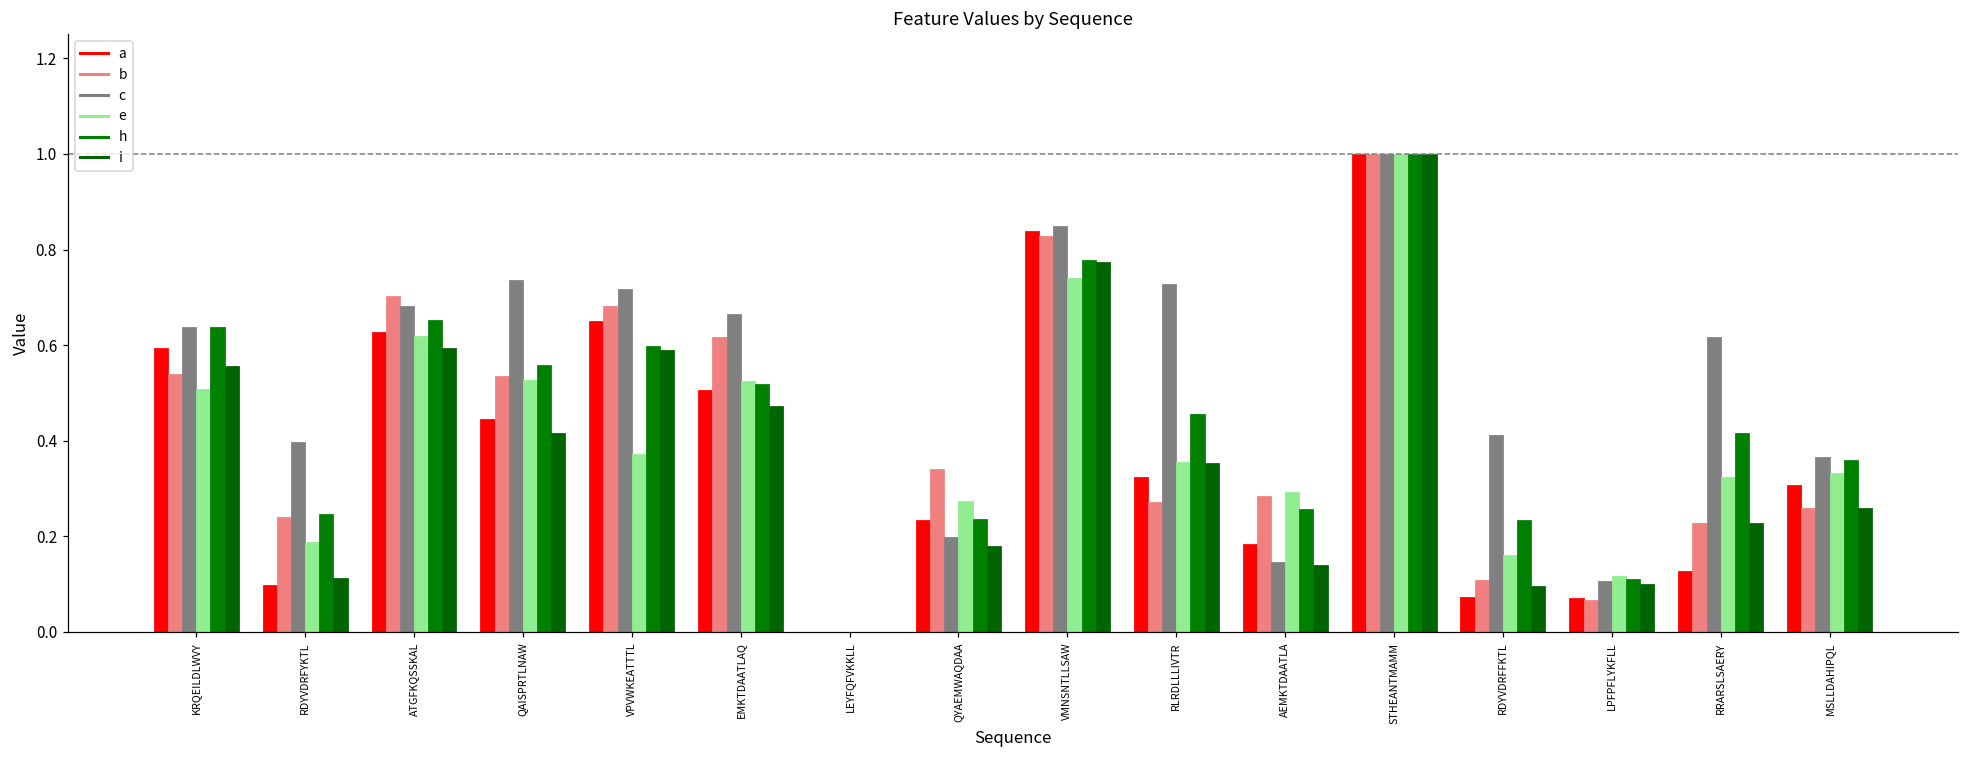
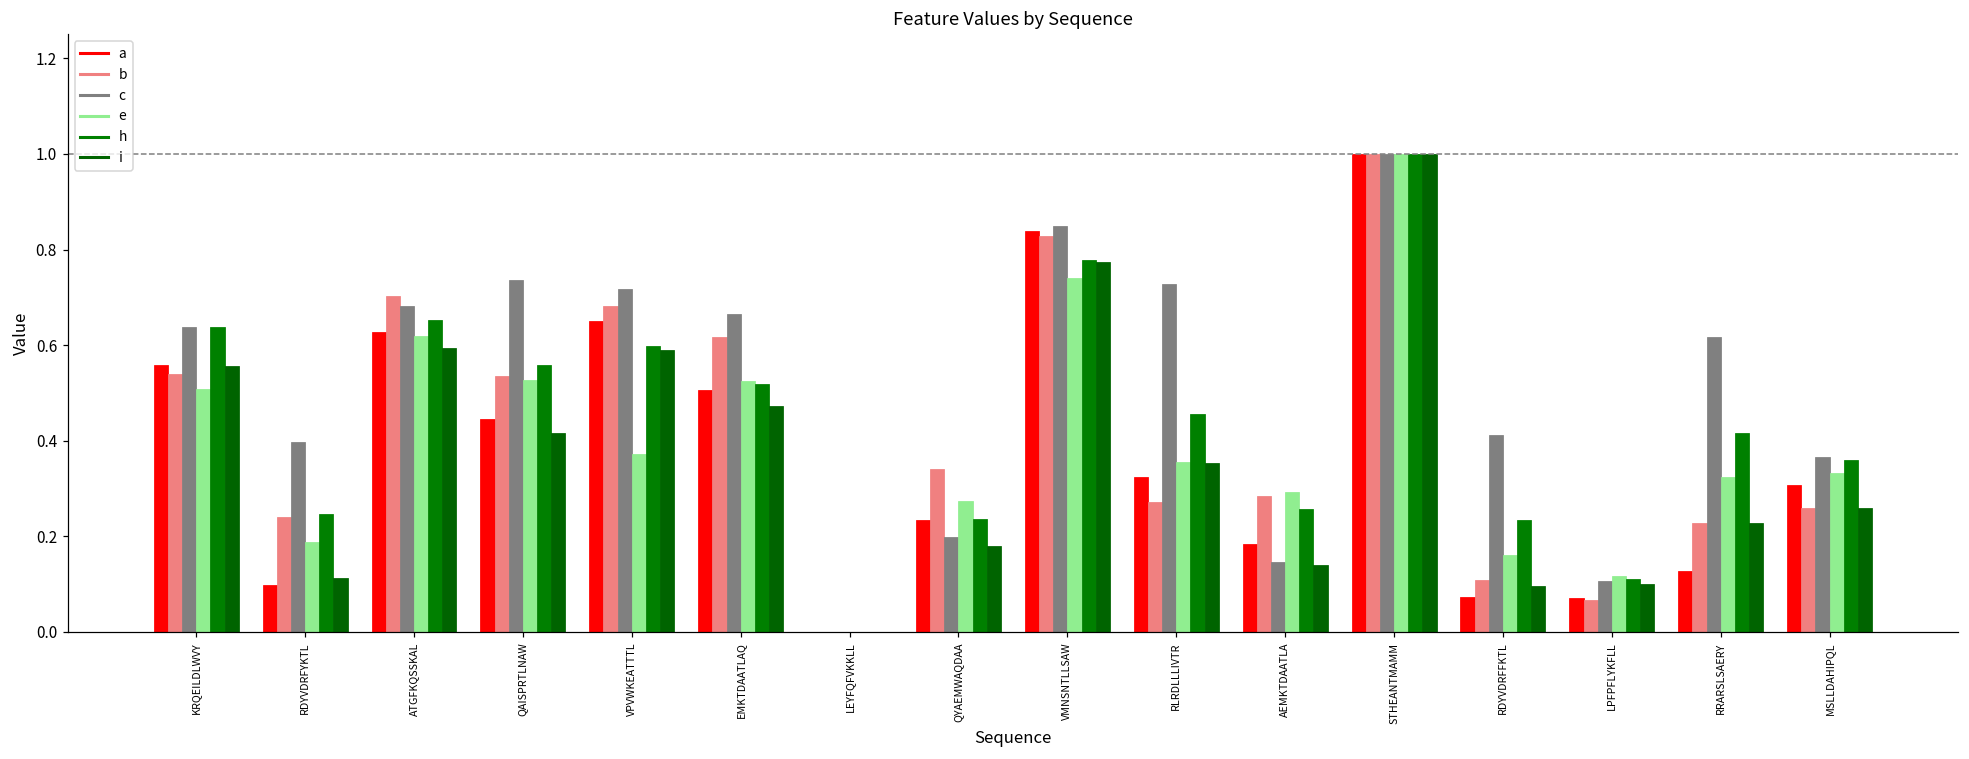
  {
    "a": {
-     "KRQEILDLWVY": 0.59,
+     "KRQEILDLWVY": 0.56,
      "RDYVDRFYKTL": 0.10,
      "ATGFKQSSKAL": 0.63,
      "QAISPRTLNAW": 0.45,
      "VPVWKEATTTL": 0.65,
      "EMKTDAATLAQ": 0.51,
      "LEYFQFVKKLL": 0.00,
      "QYAEMWAQDAA": 0.23,
      "VMNSNTLLSAW": 0.84,
      "RLRDLLLIVTR": 0.32,
      "AEMKTDAATLA": 0.18,
      "STHEANTMAMM": 1.00,
      "RDYVDRFFKTL": 0.07,
      "LPFPFLYKFLL": 0.07,
      "RRARSLSAERY": 0.13,
      "MSLLDAHIPQL": 0.31
    },
    "b": {
      "KRQEILDLWVY": 0.54,
      "RDYVDRFYKTL": 0.24,
      "ATGFKQSSKAL": 0.70,
      "QAISPRTLNAW": 0.54,
      "VPVWKEATTTL": 0.68,
      "EMKTDAATLAQ": 0.62,
      "LEYFQFVKKLL": 0.00,
      "QYAEMWAQDAA": 0.34,
      "VMNSNTLLSAW": 0.83,
      "RLRDLLLIVTR": 0.27,
      "AEMKTDAATLA": 0.29,
      "STHEANTMAMM": 1.00,
      "RDYVDRFFKTL": 0.11,
      "LPFPFLYKFLL": 0.07,
      "RRARSLSAERY": 0.23,
      "MSLLDAHIPQL": 0.26
    },
    "c": {
      "KRQEILDLWVY": 0.64,
      "RDYVDRFYKTL": 0.40,
      "ATGFKQSSKAL": 0.68,
      "QAISPRTLNAW": 0.74,
      "VPVWKEATTTL": 0.72,
      "EMKTDAATLAQ": 0.67,
      "LEYFQFVKKLL": 0.00,
      "QYAEMWAQDAA": 0.20,
      "VMNSNTLLSAW": 0.85,
      "RLRDLLLIVTR": 0.73,
      "AEMKTDAATLA": 0.15,
      "STHEANTMAMM": 1.00,
      "RDYVDRFFKTL": 0.41,
      "LPFPFLYKFLL": 0.11,
      "RRARSLSAERY": 0.62,
      "MSLLDAHIPQL": 0.37
    },
    "e": {
      "KRQEILDLWVY": 0.51,
      "RDYVDRFYKTL": 0.19,
      "ATGFKQSSKAL": 0.62,
      "QAISPRTLNAW": 0.53,
      "VPVWKEATTTL": 0.37,
      "EMKTDAATLAQ": 0.52,
      "LEYFQFVKKLL": 0.00,
      "QYAEMWAQDAA": 0.27,
      "VMNSNTLLSAW": 0.74,
      "RLRDLLLIVTR": 0.36,
      "AEMKTDAATLA": 0.29,
      "STHEANTMAMM": 1.00,
      "RDYVDRFFKTL": 0.16,
      "LPFPFLYKFLL": 0.12,
      "RRARSLSAERY": 0.32,
      "MSLLDAHIPQL": 0.33
    }
  }
